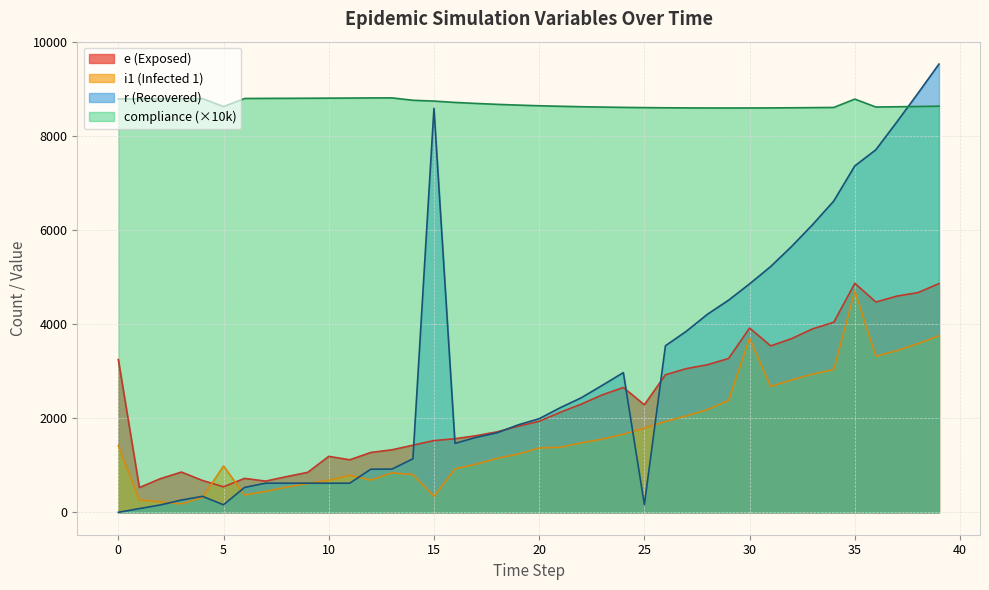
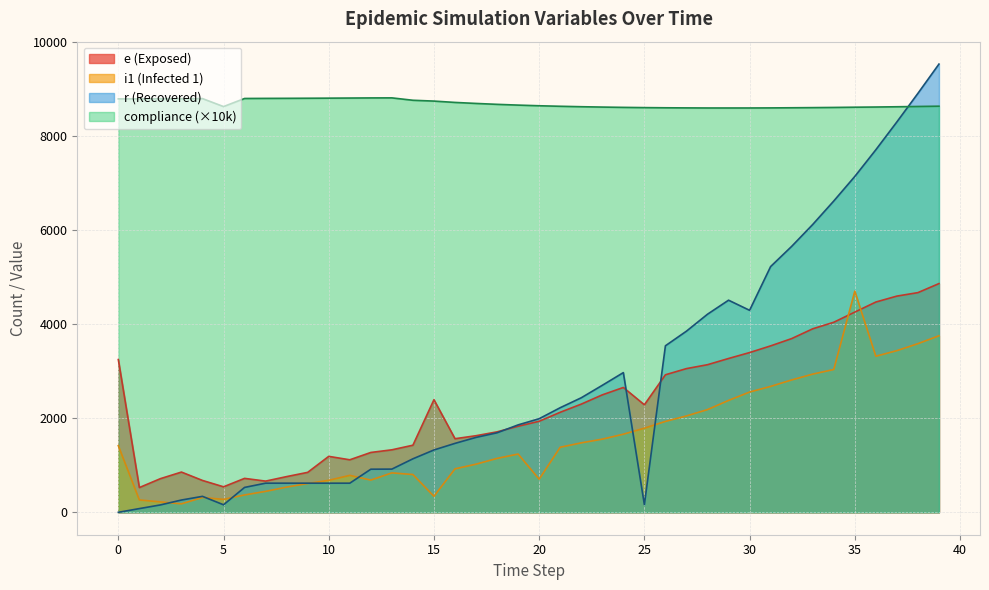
  {
    "e (Exposed)": {
      "0": 3200,
      "5": 500,
      "10": 1200,
-     "15": 1500,
+     "15": 2400,
      "20": 1900,
      "25": 2300,
-     "30": 3900,
-     "35": 4900
+     "30": 3400,
+     "35": 4300
    },
    "i1 (Infected 1)": {
      "0": 1400,
-     "5": 1000,
+     "5": 300,
      "10": 700,
      "15": 300,
-     "20": 1400,
+     "20": 700,
      "25": 1800,
-     "30": 3700,
+     "30": 2600,
      "35": 4700
    },
    "r (Recovered)": {
      "0": 0,
      "5": 200,
      "10": 600,
-     "15": 8600,
+     "15": 1300,
      "20": 2000,
      "25": 200,
-     "30": 4900,
-     "35": 7400
+     "30": 4300,
+     "35": 7100
    },
    "compliance (×10k)": {
      "10": 8800,
      "15": 8700,
      "20": 8600,
      "25": 8600,
      "30": 8600,
-     "35": 8800
+     "35": 8600
    }
  }
